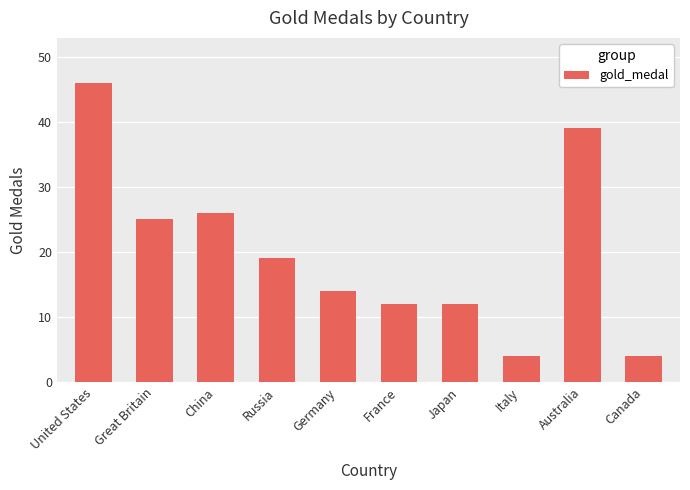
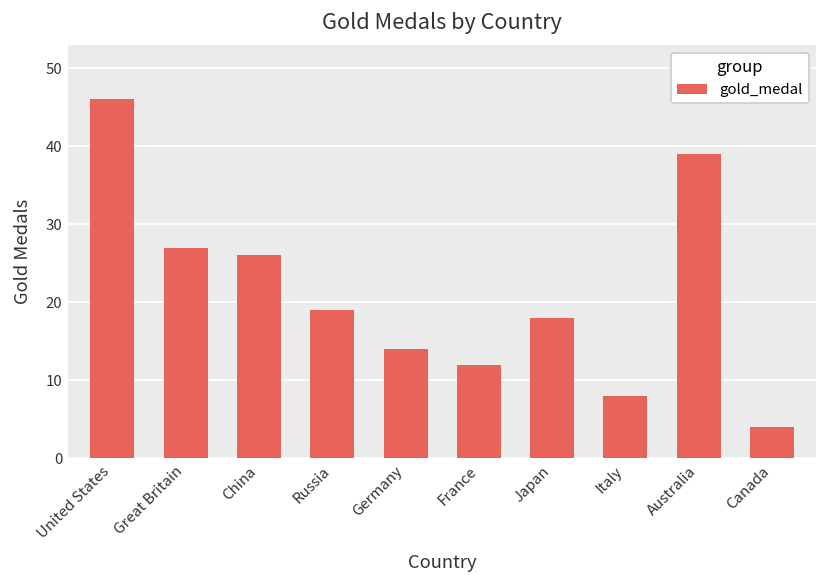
  {
    "United States": 46,
-   "Great Britain": 25,
+   "Great Britain": 27,
    "China": 26,
    "Russia": 19,
    "Germany": 14,
    "France": 12,
-   "Japan": 12,
-   "Italy": 4,
+   "Japan": 18,
+   "Italy": 8,
    "Australia": 39,
    "Canada": 4
  }
